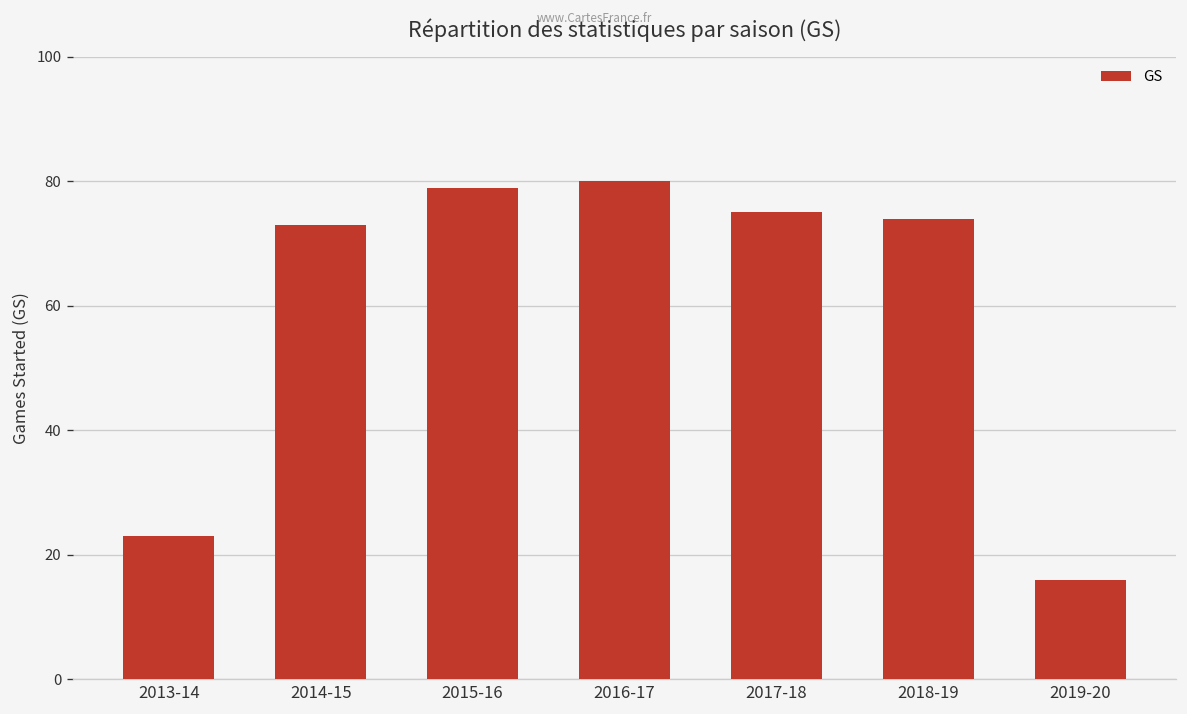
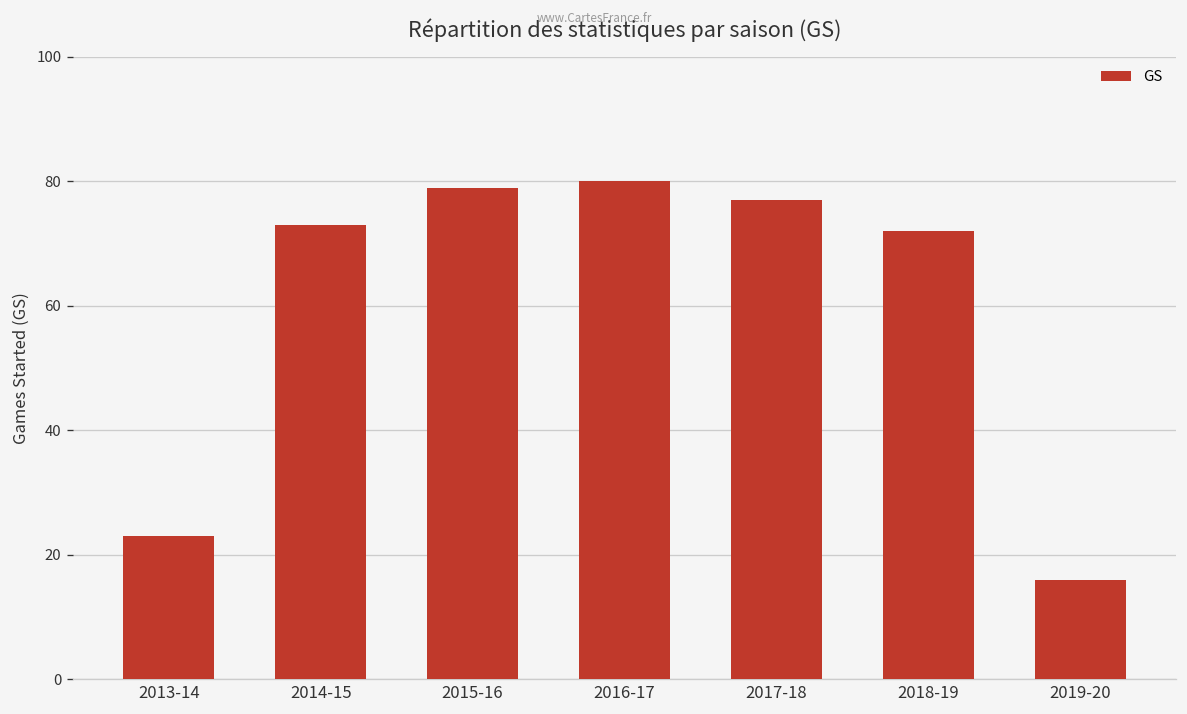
  {
    "2013-14": 23,
    "2014-15": 73,
    "2015-16": 79,
    "2016-17": 80,
-   "2017-18": 75,
-   "2018-19": 74,
+   "2017-18": 77,
+   "2018-19": 72,
    "2019-20": 16
  }
